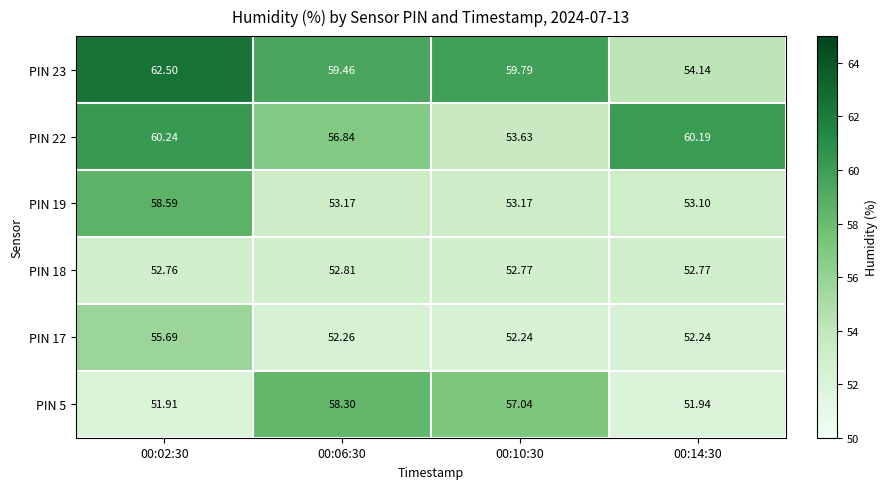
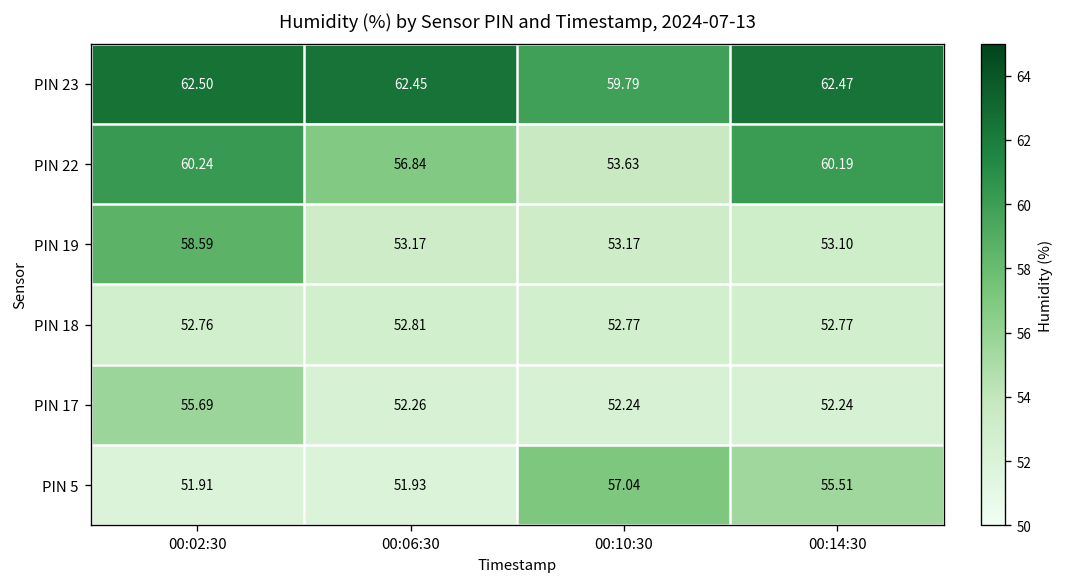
  {
    "PIN 23": {
      "00:02:30": 62.50,
-     "00:06:30": 59.46,
+     "00:06:30": 62.45,
      "00:10:30": 59.79,
-     "00:14:30": 54.14
+     "00:14:30": 62.47
    },
    "PIN 22": {
      "00:02:30": 60.24,
      "00:06:30": 56.84,
      "00:10:30": 53.63,
      "00:14:30": 60.19
    },
    "PIN 19": {
      "00:02:30": 58.59,
      "00:06:30": 53.17,
      "00:10:30": 53.17,
      "00:14:30": 53.10
    },
    "PIN 18": {
      "00:02:30": 52.76,
      "00:06:30": 52.81,
      "00:10:30": 52.77,
      "00:14:30": 52.77
    },
    "PIN 17": {
      "00:02:30": 55.69,
      "00:06:30": 52.26,
      "00:10:30": 52.24,
      "00:14:30": 52.24
    },
    "PIN 5": {
      "00:02:30": 51.91,
-     "00:06:30": 58.30,
+     "00:06:30": 51.93,
      "00:10:30": 57.04,
-     "00:14:30": 51.94
+     "00:14:30": 55.51
    }
  }
